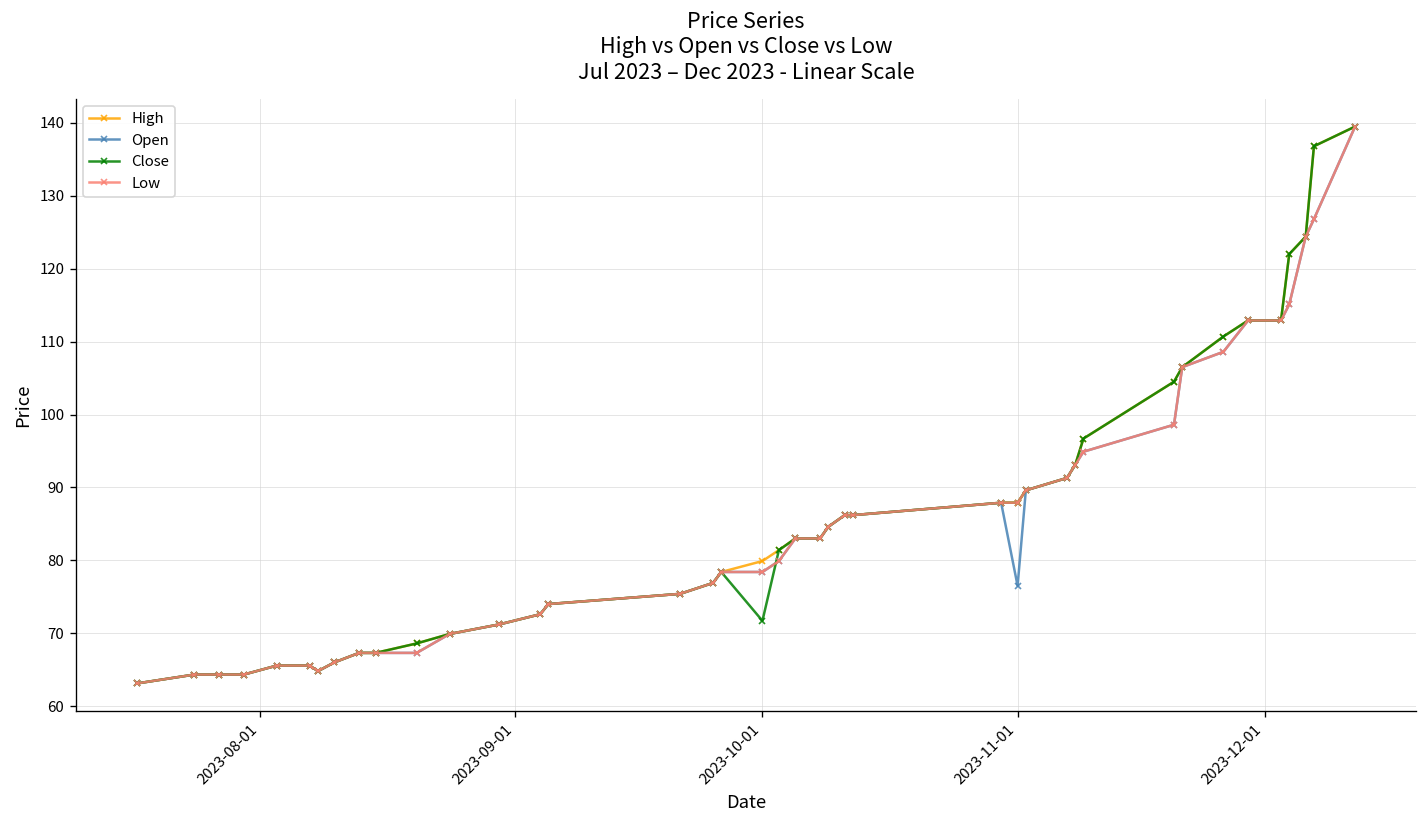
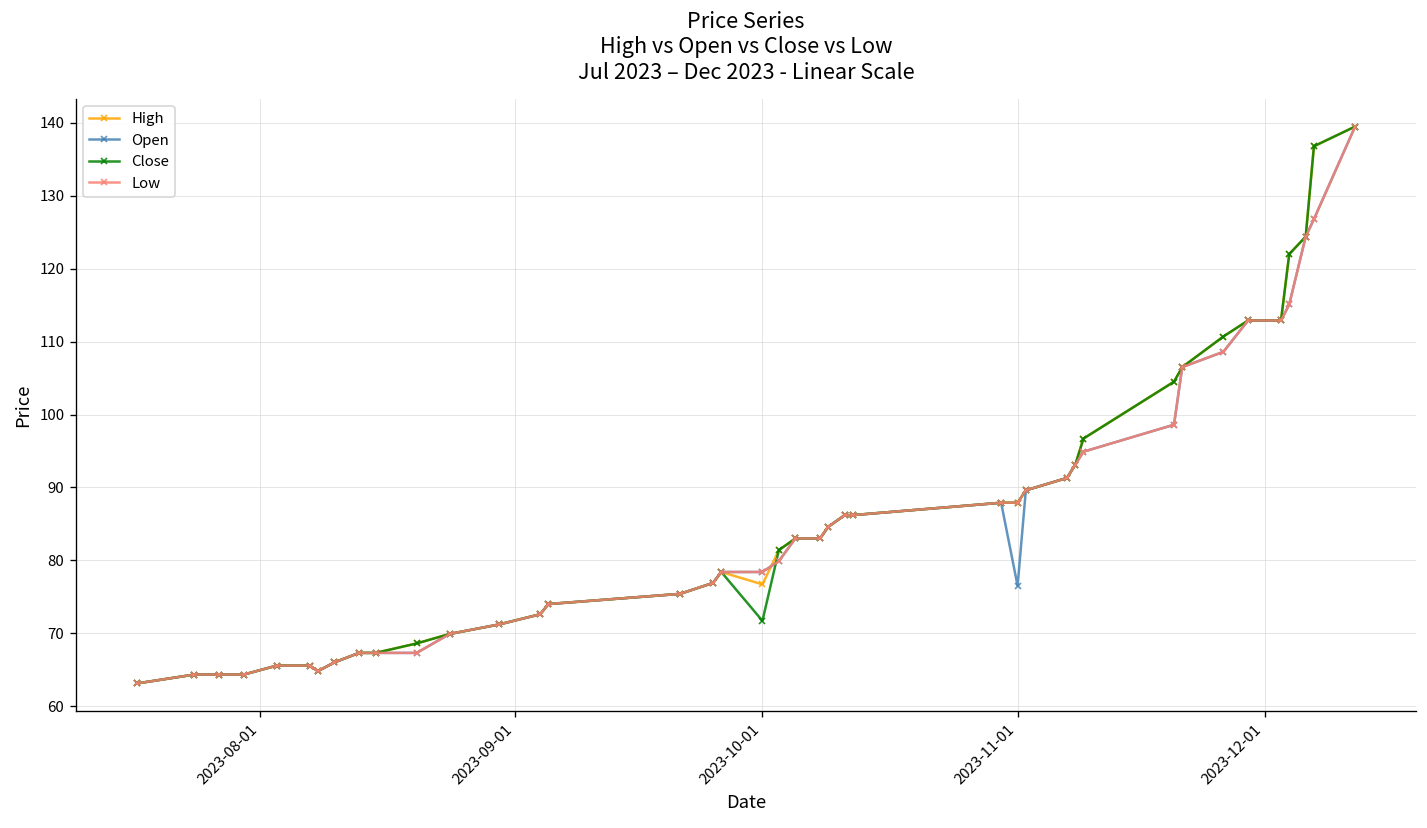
  {
    "High": {
-     "2023-10-01": 80
+     "2023-10-01": 77
    },
    "Open": {
      "2023-11-01": 77
    },
    "Close": {
      "2023-10-01": 72
    }
  }
